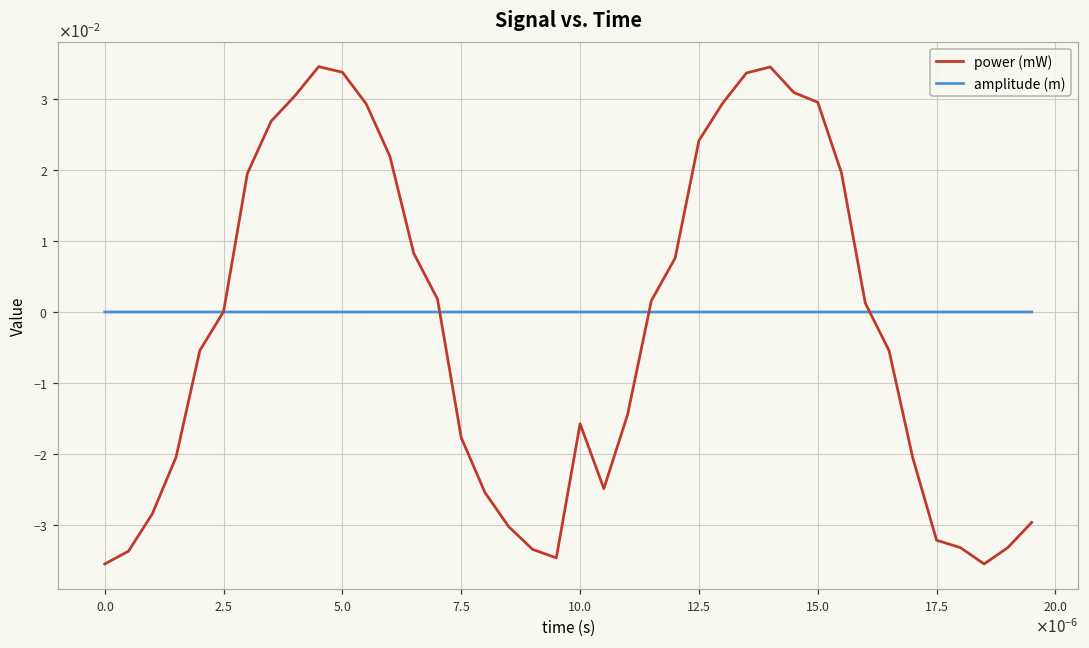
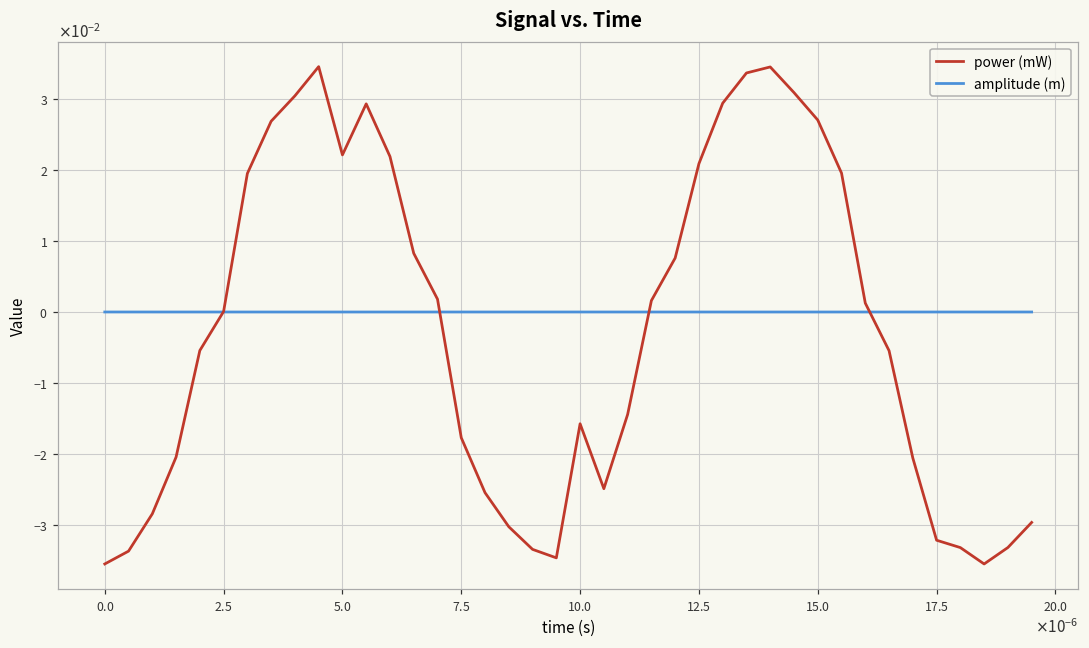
  {
    "power (mW)": {
      "0.0": -0.036,
-     "5.0": 0.034,
+     "5.0": 0.022,
      "7.5": -0.018,
      "10.0": -0.016,
-     "12.5": 0.024,
-     "15.0": 0.030,
+     "12.5": 0.021,
+     "15.0": 0.027,
      "17.5": -0.032
    },
    "amplitude (m)": {
      "0.0": 0.000,
      "5.0": 0.000,
      "7.5": 0.000,
      "10.0": 0.000,
      "12.5": 0.000,
      "15.0": 0.000,
      "17.5": 0.000
    }
  }
